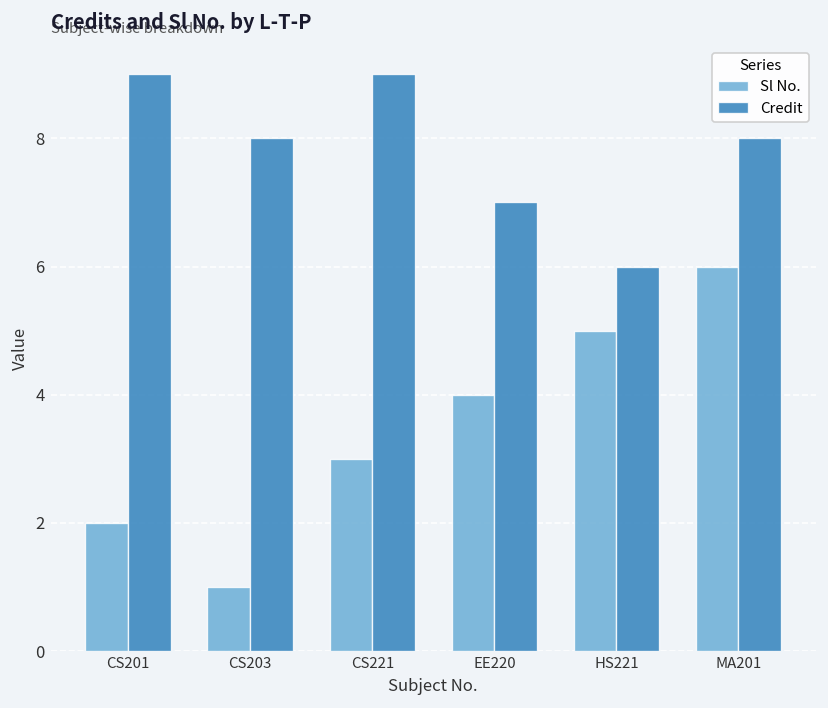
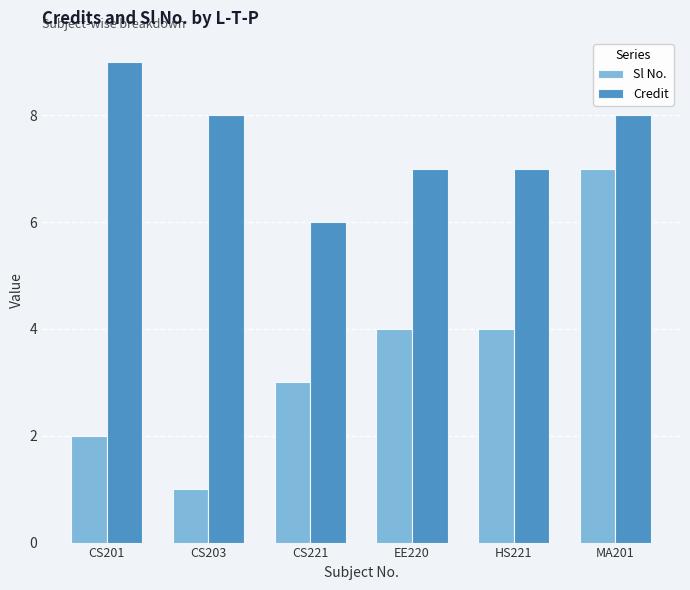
  {
    "Sl No.": {
      "CS201": 2,
      "CS203": 1,
      "CS221": 3,
      "EE220": 4,
-     "HS221": 5,
-     "MA201": 6
+     "HS221": 4,
+     "MA201": 7
    },
    "Credit": {
      "CS201": 9,
      "CS203": 8,
-     "CS221": 9,
+     "CS221": 6,
      "EE220": 7,
-     "HS221": 6,
+     "HS221": 7,
      "MA201": 8
    }
  }
